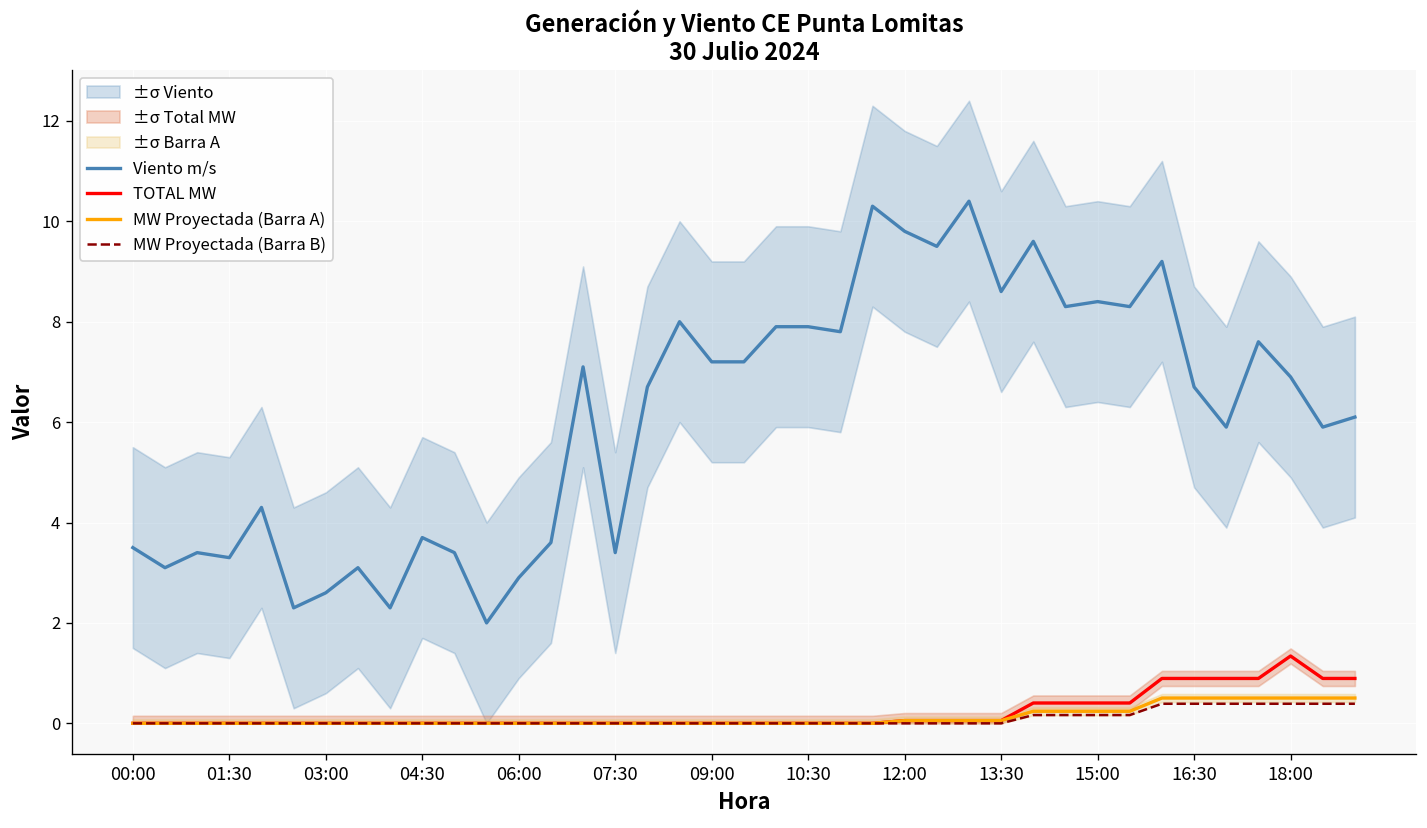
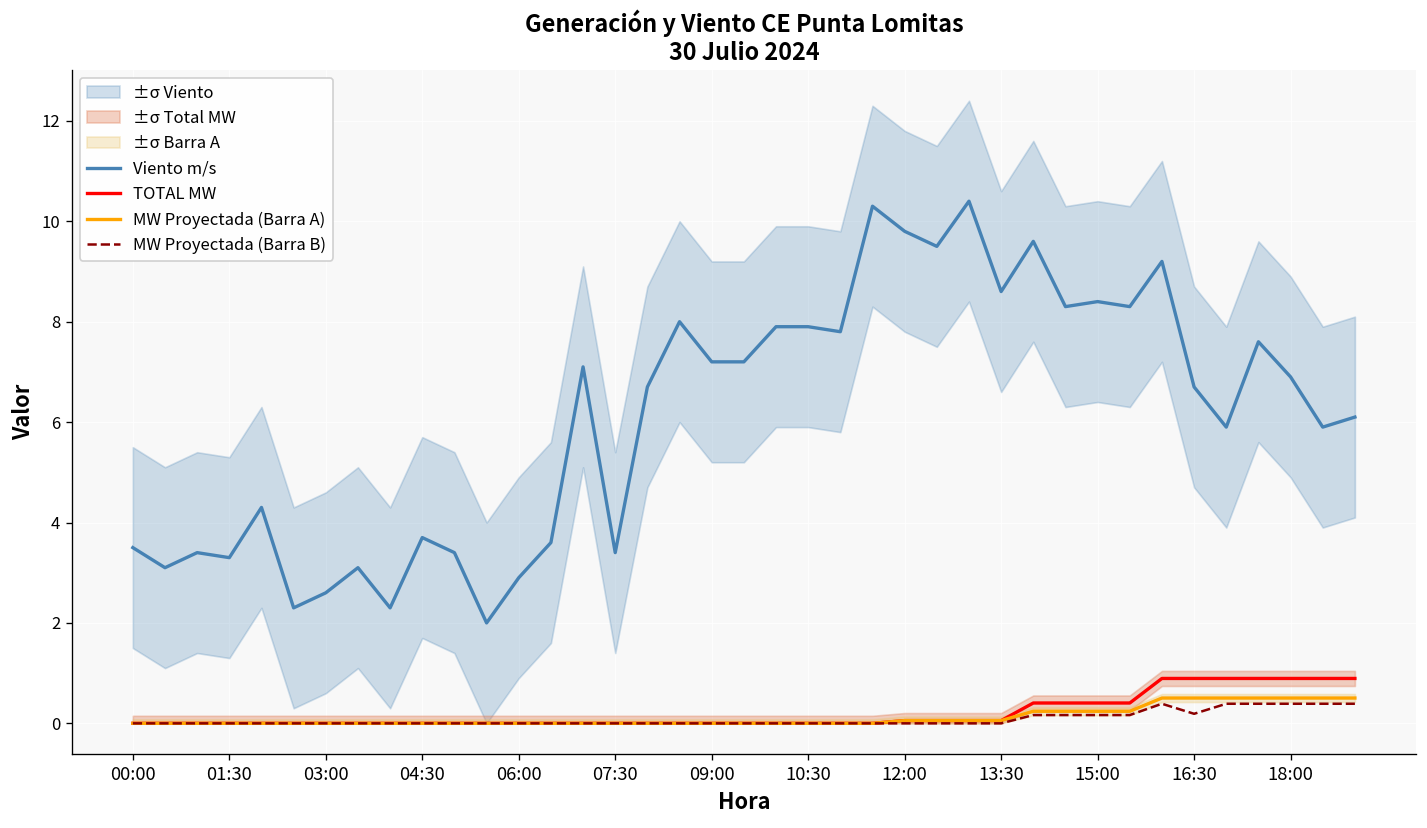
  {
    "TOTAL MW": {
      "15:00": 0.4,
      "16:30": 0.9,
-     "18:00": 1.3
+     "18:00": 0.9
    },
    "MW Proyectada (Barra A)": {
      "15:00": 0.2,
      "16:30": 0.5,
      "18:00": 0.5
    },
    "MW Proyectada (Barra B)": {
      "15:00": 0.2,
-     "16:30": 0.4,
+     "16:30": 0.2,
      "18:00": 0.4
    }
  }
